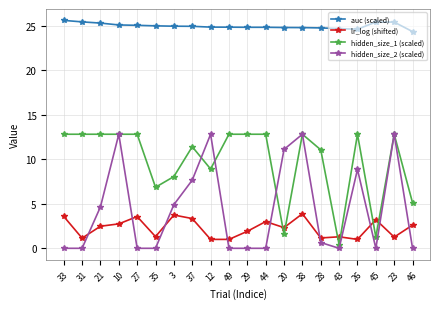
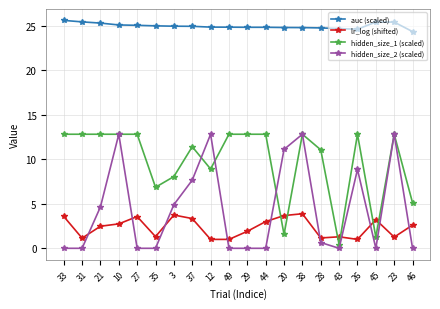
  {
    "auc (scaled)": {
      "33": 26,
      "31": 25,
      "21": 25,
      "10": 25,
      "27": 25,
      "35": 25,
      "3": 25,
      "37": 25,
      "12": 25,
      "49": 25,
      "29": 25,
      "44": 25,
      "20": 25,
      "38": 25,
      "28": 25
    },
    "lr_log (shifted)": {
      "33": 4,
      "31": 1,
      "21": 2,
      "10": 3,
      "27": 4,
      "35": 1,
      "3": 4,
      "37": 3,
      "12": 1,
      "49": 1,
      "29": 2,
      "44": 3,
-     "20": 2,
+     "20": 4,
      "38": 4,
      "28": 1,
      "43": 1,
      "26": 1,
      "45": 3,
      "23": 1,
      "46": 3
    },
    "hidden_size_1 (scaled)": {
      "33": 13,
      "31": 13,
      "21": 13,
      "27": 13,
      "35": 7,
      "3": 8,
      "37": 11,
      "12": 9,
      "49": 13,
      "29": 13,
      "44": 13,
      "20": 2,
      "28": 11,
      "43": 0,
      "26": 13,
      "45": 1,
      "46": 5
    },
    "hidden_size_2 (scaled)": {
      "33": 0,
      "31": 0,
      "21": 5,
      "27": 0,
      "35": 0,
      "3": 5,
      "37": 8,
      "12": 13,
      "49": 0,
      "29": 0,
      "44": 0,
      "20": 11,
      "28": 1,
      "43": 0,
      "26": 9,
      "45": 0,
      "46": 0
    }
  }
